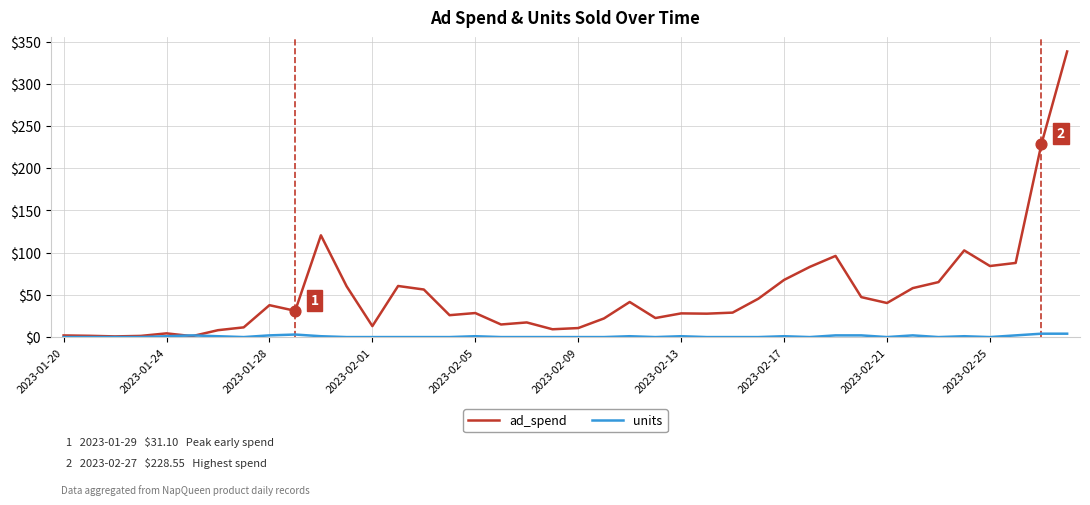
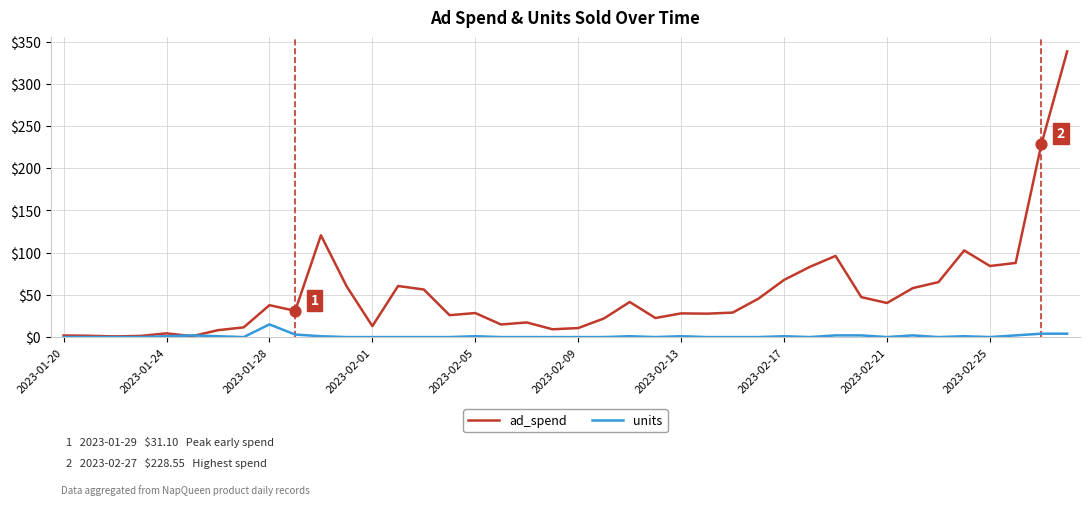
  {
    "units": {
      "2023-01-24": "$0",
-     "2023-01-28": "$0",
+     "2023-01-28": "$20",
      "2023-02-01": "$0",
      "2023-02-05": "$0",
      "2023-02-09": "$0",
      "2023-02-13": "$0",
      "2023-02-17": "$0",
      "2023-02-21": "$0",
      "2023-02-25": "$0"
    }
  }
